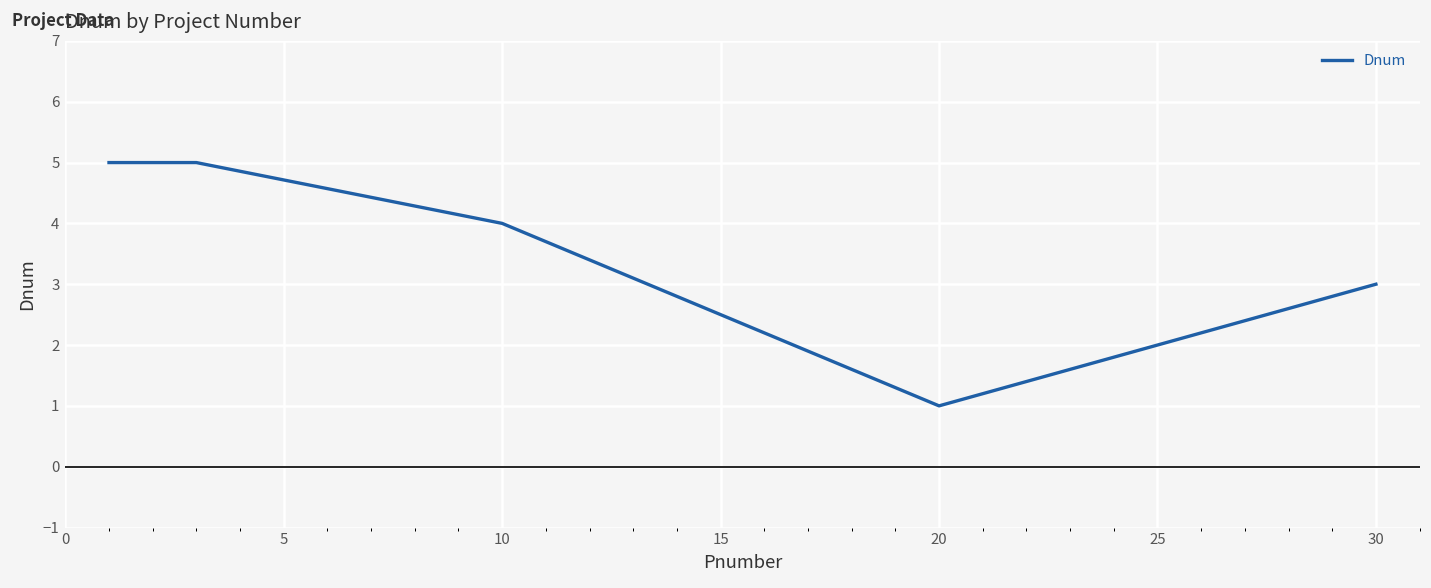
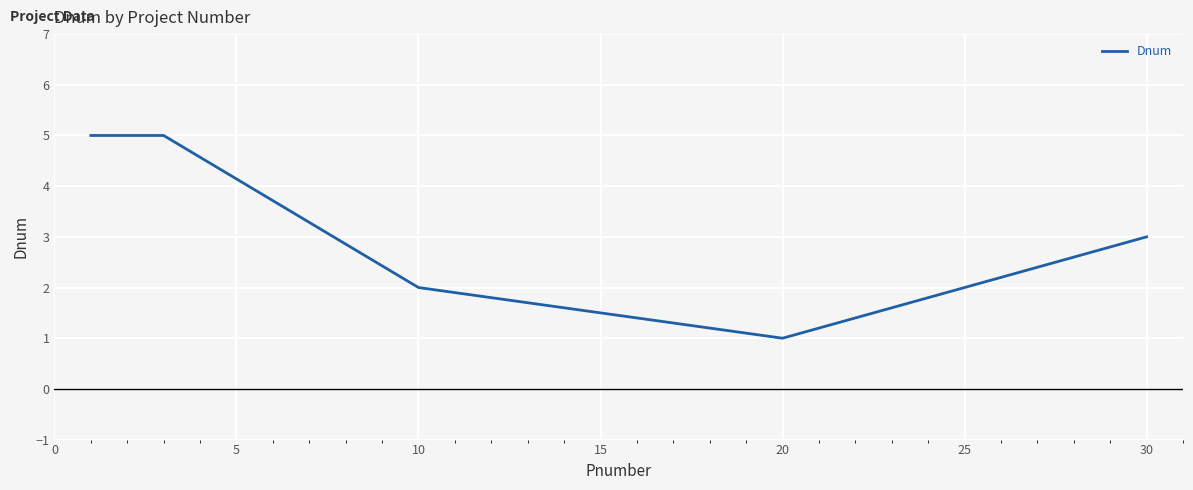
  {
-   "10": 4,
+   "10": 2,
    "20": 1,
    "30": 3
  }
